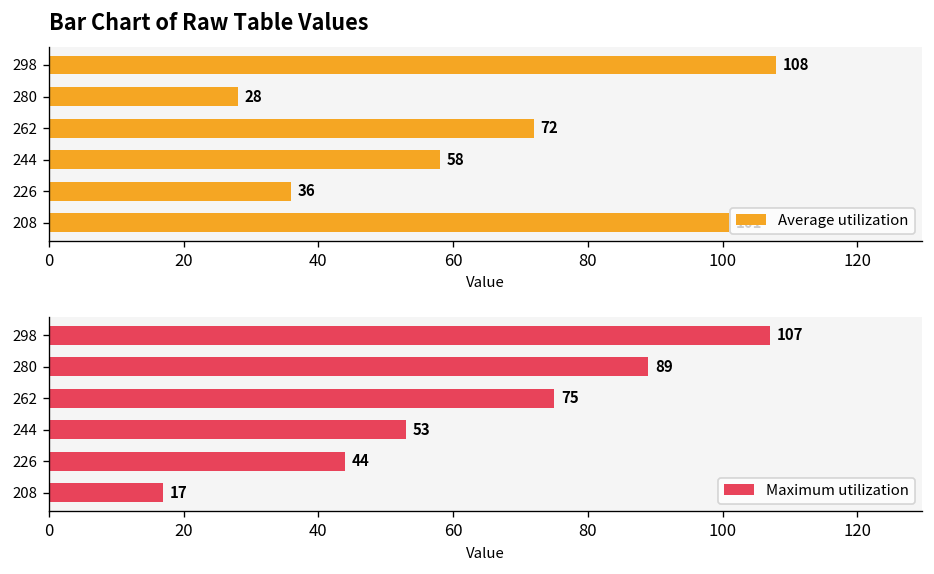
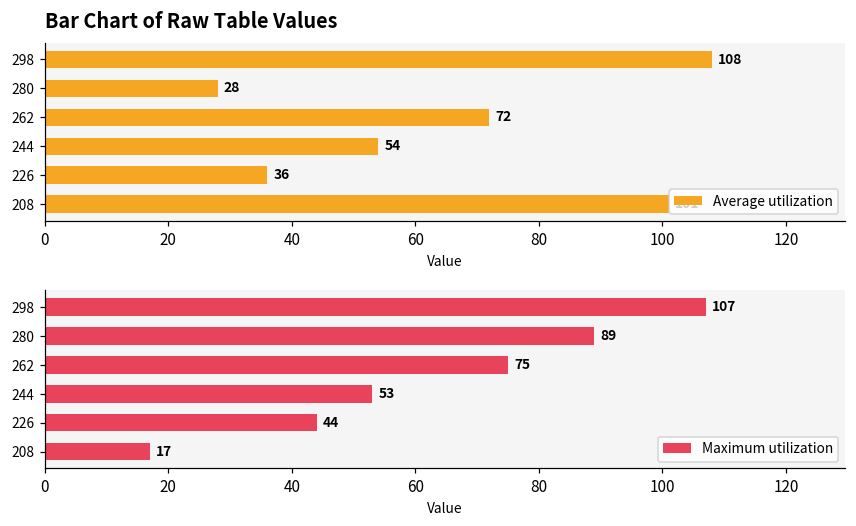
  {
    "Bar Chart of Raw Table Values": {
      "298": 108,
      "280": 28,
      "262": 72,
-     "244": 58,
+     "244": 54,
      "226": 36
    }
  }
